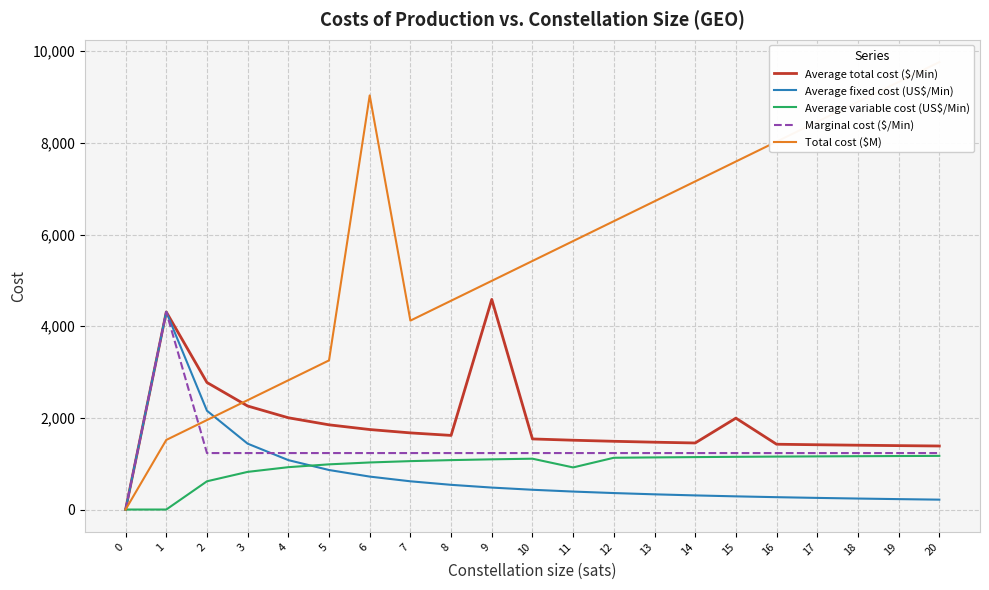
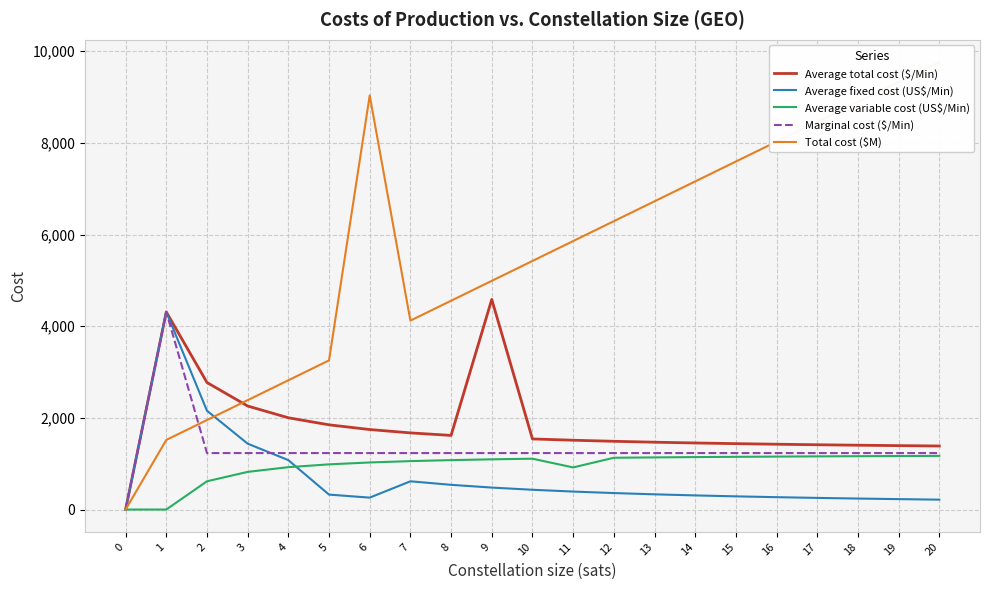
  {
    "Average total cost ($/Min)": {
      "2": "2,800",
      "3": "2,300",
      "4": "2,000",
      "5": "1,800",
      "6": "1,700",
      "7": "1,700",
      "8": "1,600",
      "9": "4,600",
      "10": "1,500",
      "11": "1,500",
      "12": "1,500",
      "13": "1,500",
      "14": "1,500",
-     "15": "2,000",
+     "15": "1,400",
      "16": "1,400",
      "17": "1,400",
      "18": "1,400",
      "19": "1,400",
      "20": "1,400"
    },
    "Average fixed cost (US$/Min)": {
      "2": "2,200",
      "3": "1,400",
      "4": "1,100",
-     "5": "900",
-     "6": "700",
+     "5": "300",
+     "6": "300",
      "7": "600",
      "8": "500",
      "9": "500",
      "10": "400",
      "11": "400",
      "12": "400",
      "13": "300",
      "14": "300",
      "15": "300",
      "16": "300",
      "17": "300",
      "18": "200",
      "19": "200",
      "20": "200"
    },
    "Average variable cost (US$/Min)": {
      "1": "0",
      "2": "600",
      "3": "800",
      "4": "900",
      "5": "1,000",
      "6": "1,000",
      "7": "1,100",
      "8": "1,100",
      "9": "1,100",
      "10": "1,100",
      "11": "900",
      "12": "1,100",
      "13": "1,100",
      "14": "1,100",
      "15": "1,200",
      "16": "1,200",
      "17": "1,200",
      "18": "1,200",
      "19": "1,200",
      "20": "1,200"
    },
    "Marginal cost ($/Min)": {
      "2": "1,200",
      "3": "1,200",
      "4": "1,200",
      "5": "1,200",
      "6": "1,200",
      "7": "1,200",
      "8": "1,200",
      "9": "1,200",
      "10": "1,200",
      "11": "1,200",
      "12": "1,200",
      "13": "1,200",
      "14": "1,200",
      "15": "1,200",
      "16": "1,200",
      "17": "1,200",
      "18": "1,200",
      "19": "1,200",
      "20": "1,200"
    },
    "Total cost ($M)": {
      "1": "1,500",
      "2": "2,000",
      "3": "2,400",
      "4": "2,800",
      "5": "3,300",
      "6": "9,000",
      "7": "4,100",
      "8": "4,600",
      "9": "5,000",
      "10": "5,400",
      "11": "5,900",
      "12": "6,300",
      "13": "6,700",
      "14": "7,200",
      "15": "7,600"
    }
  }
